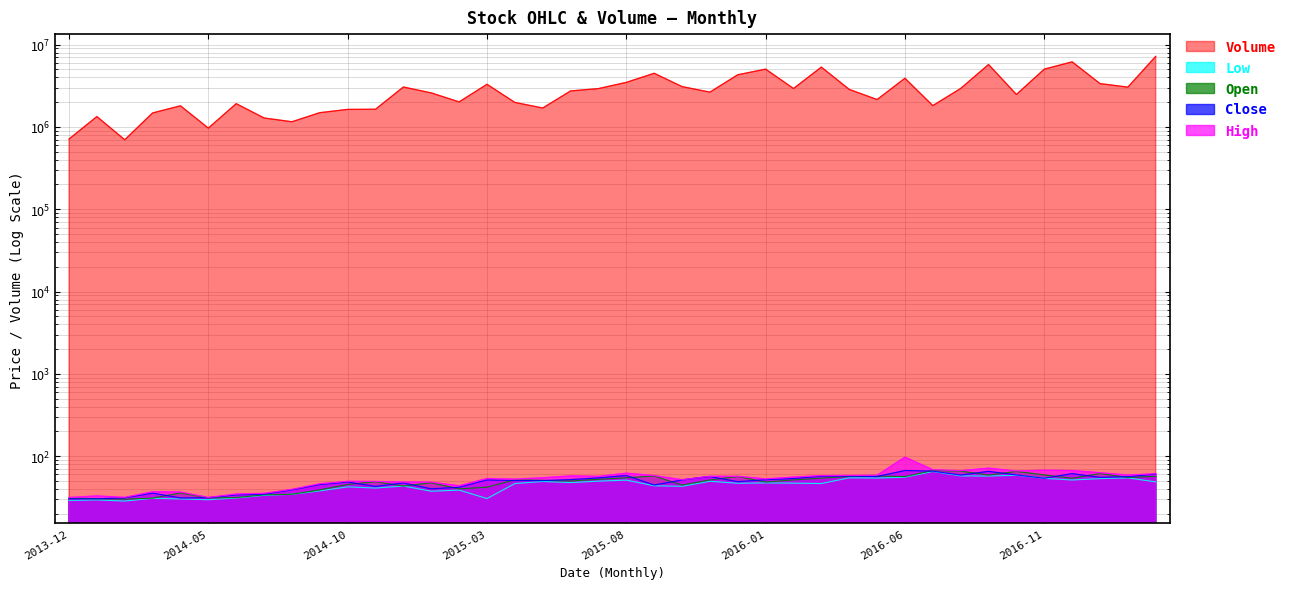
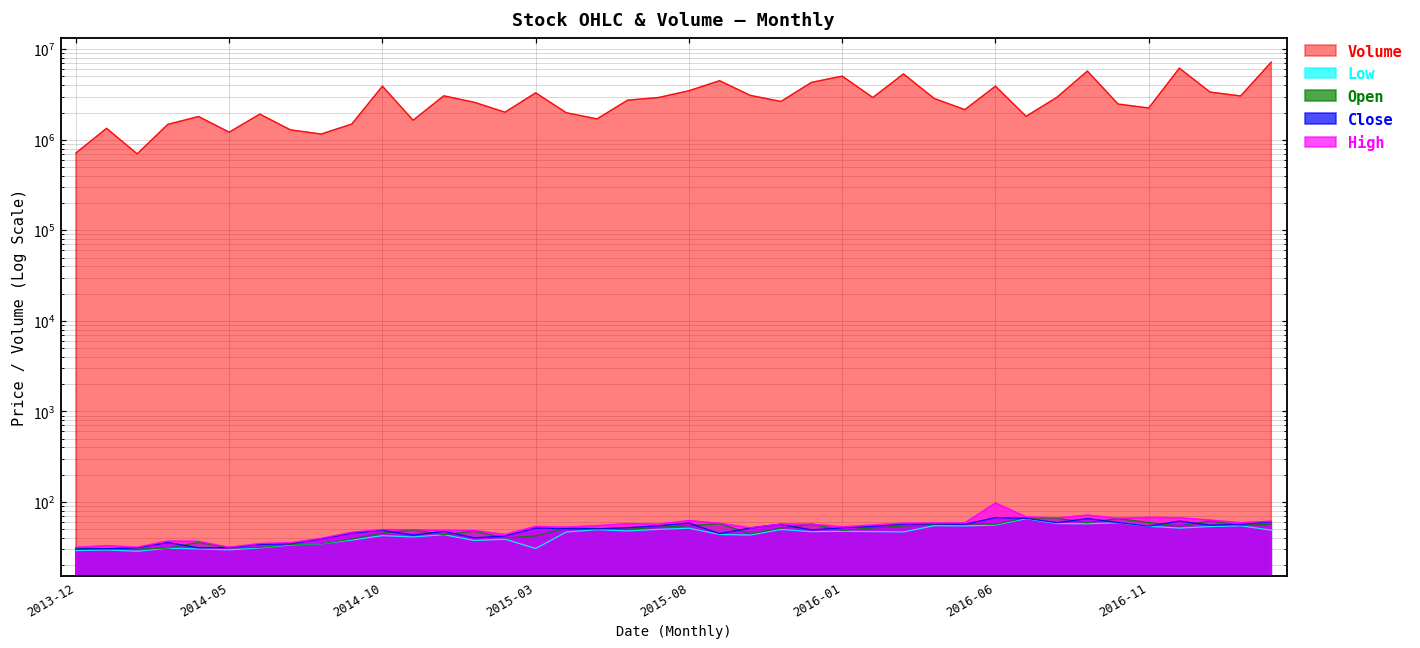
  {
    "Volume": {
      "2013-12": 700000,
-     "2014-05": 1000000,
-     "2014-10": 1600000,
+     "2014-05": 1200000,
+     "2014-10": 4000000,
      "2015-03": 3300000,
      "2015-08": 3500000,
      "2016-01": 5000000,
      "2016-06": 4000000,
-     "2016-11": 5000000
+     "2016-11": 2200000
    },
    "Low": {
      "2015-03": 31
    },
    "Open": {
      "2015-03": 40,
      "2016-11": 60
    },
    "Close": {
      "2016-06": 70
    },
    "High": {
      "2016-06": 100,
      "2016-11": 70
    }
  }
